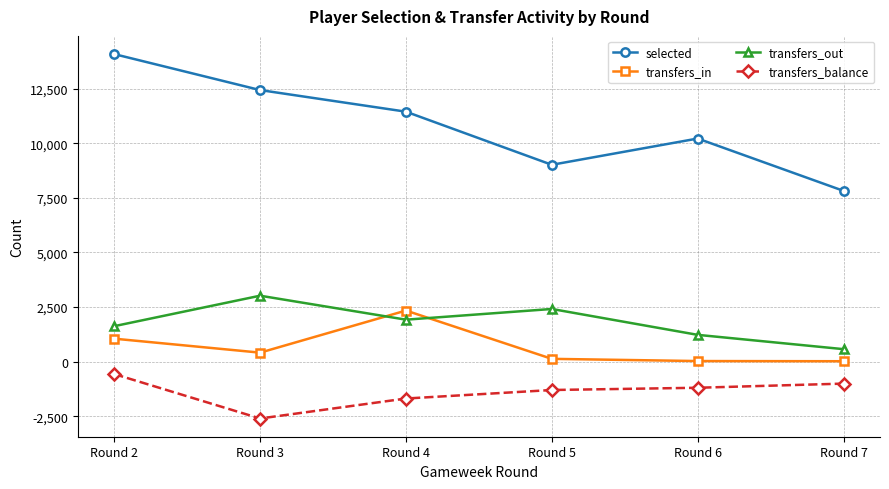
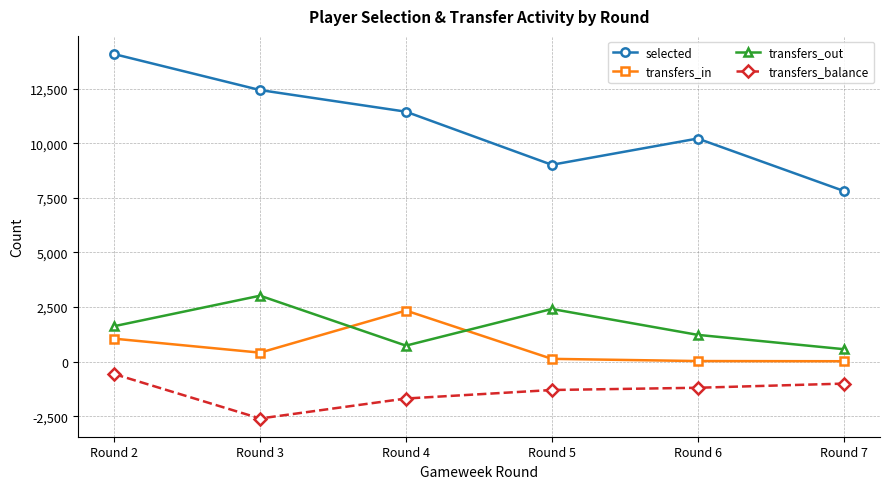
  {
    "selected": {
      "Round 2": "14,100",
      "Round 3": "12,400",
      "Round 4": "11,400",
      "Round 5": "9,000",
      "Round 6": "10,200",
      "Round 7": "7,800"
    },
    "transfers_in": {
      "Round 2": "1,000",
      "Round 3": "400",
      "Round 4": "2,300",
      "Round 5": "100",
      "Round 6": "0",
      "Round 7": "0"
    },
    "transfers_out": {
      "Round 2": "1,600",
      "Round 3": "3,000",
-     "Round 4": "1,900",
+     "Round 4": "700",
      "Round 5": "2,400",
      "Round 6": "1,200",
      "Round 7": "600"
    },
    "transfers_balance": {
      "Round 2": "-600",
      "Round 3": "-2,600",
      "Round 4": "-1,700",
      "Round 5": "-1,300",
      "Round 6": "-1,200",
      "Round 7": "-1,000"
    }
  }
